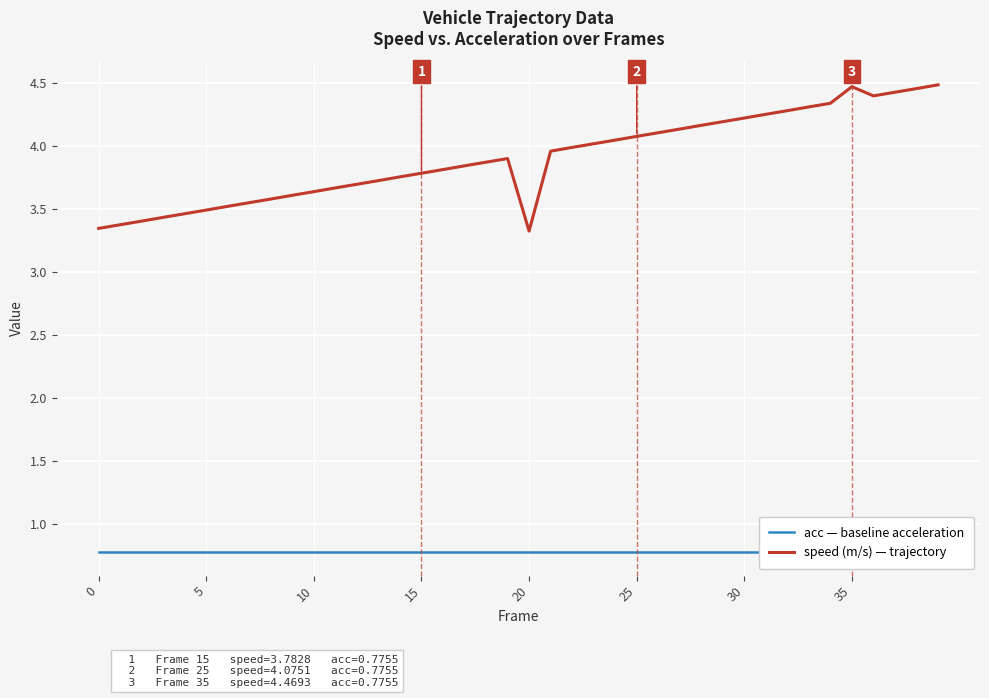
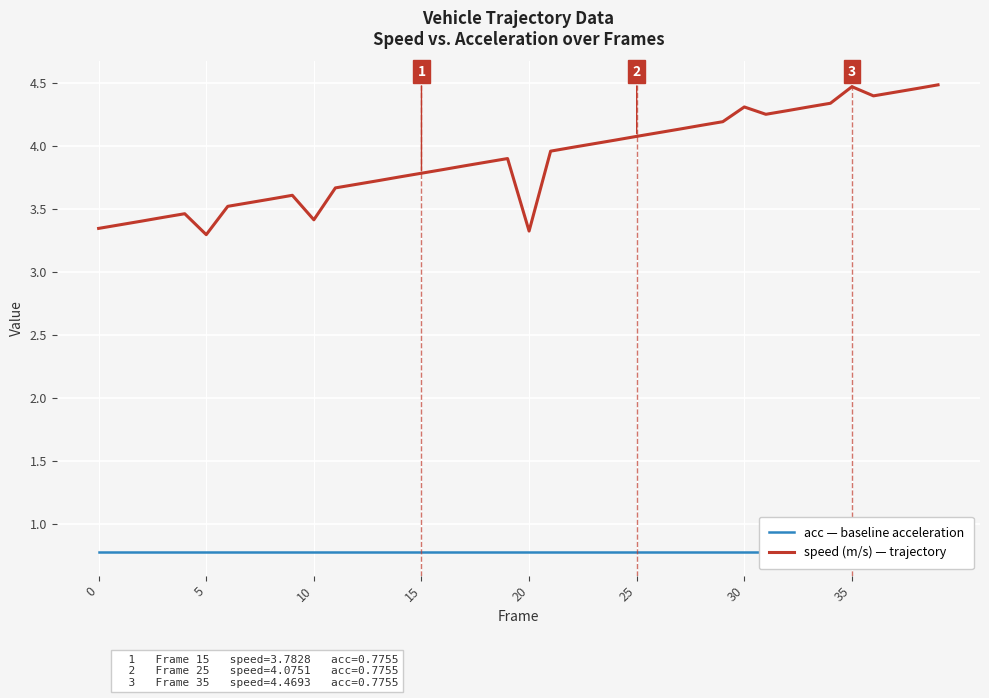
  {
    "acc — baseline acceleration": {
      "0": 0.78,
      "5": 0.78,
      "10": 0.78,
      "15": 0.78,
      "20": 0.78,
      "25": 0.78,
      "30": 0.78
    },
    "speed (m/s) — trajectory": {
      "0": 3.35,
-     "5": 3.49,
-     "10": 3.64,
+     "5": 3.30,
+     "10": 3.41,
      "15": 3.78,
      "20": 3.32,
      "25": 4.08,
-     "30": 4.22
+     "30": 4.31
    }
  }
